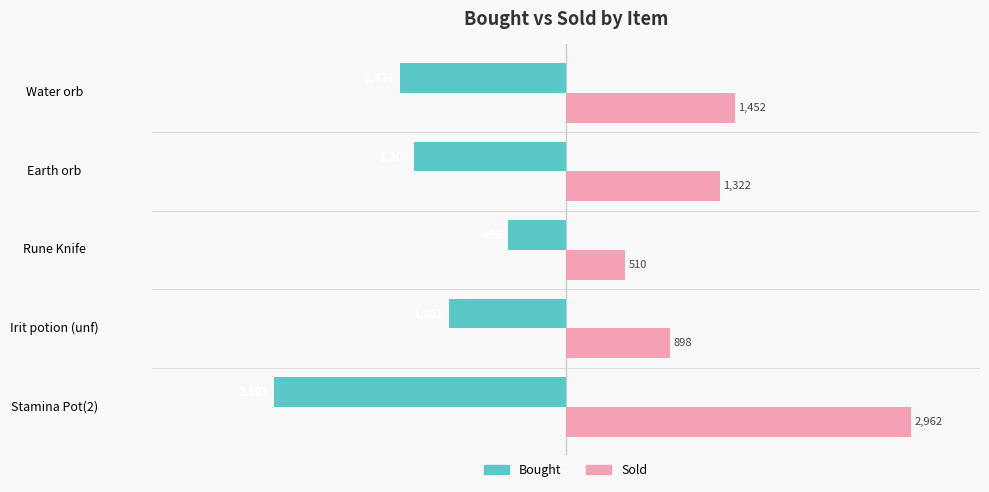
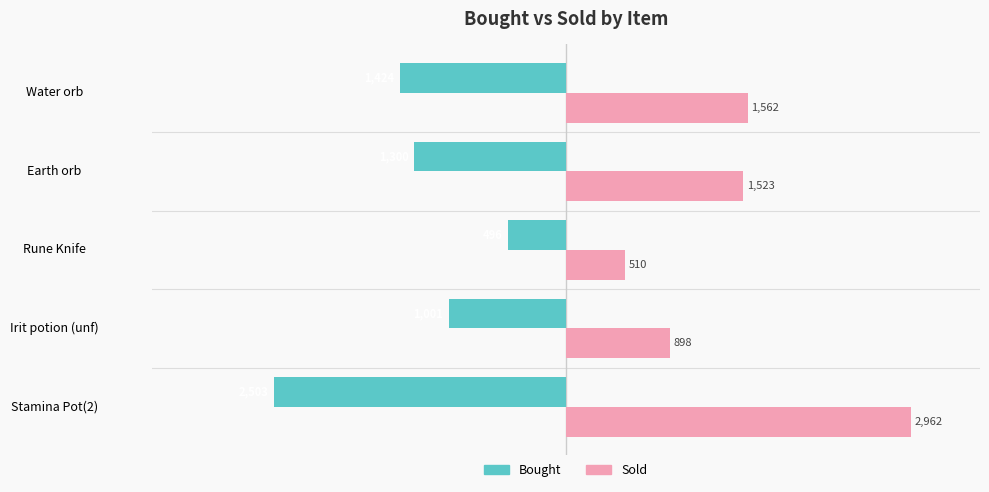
  {
    "Sold": {
-     "Water orb": "1,452",
-     "Earth orb": "1,322",
+     "Water orb": "1,562",
+     "Earth orb": "1,523",
      "Rune Knife": "510",
      "Irit potion (unf)": "898",
      "Stamina Pot(2)": "2,962"
    }
  }
